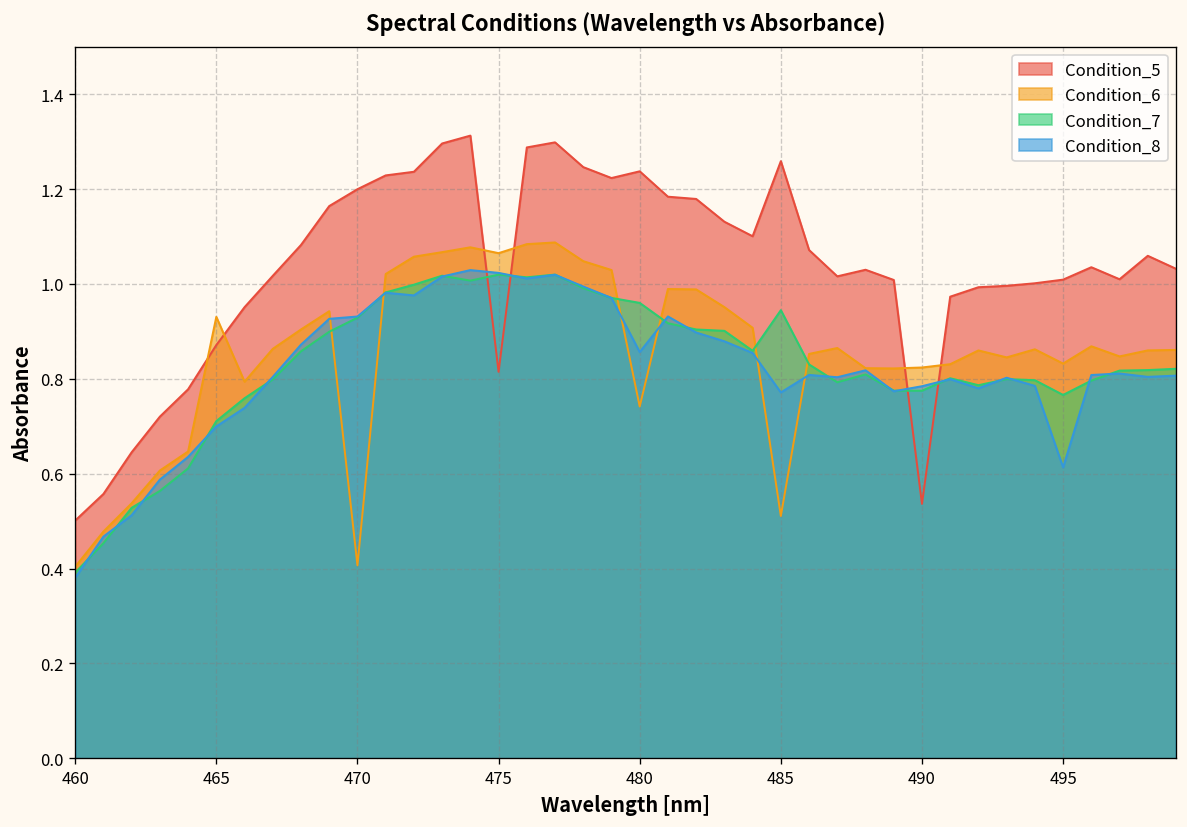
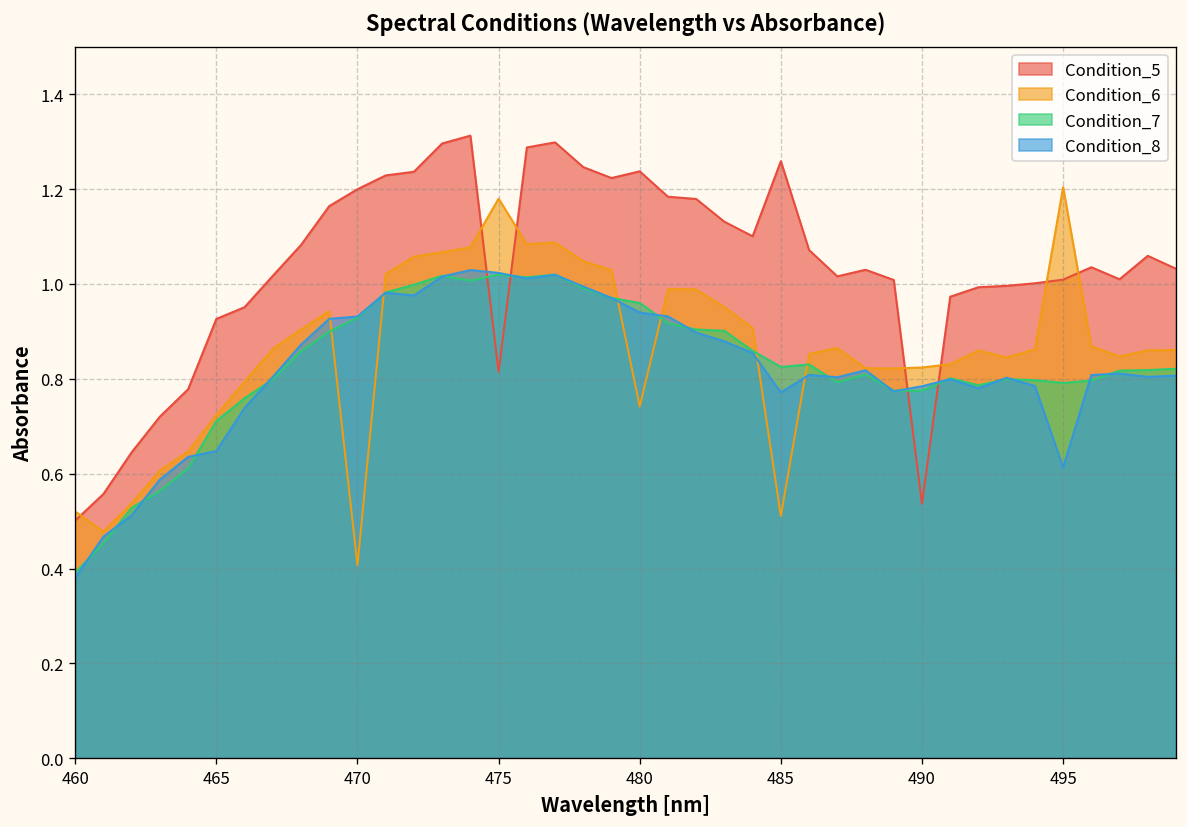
  {
    "Condition_5": {
      "460": 0.50,
-     "465": 0.87,
+     "465": 0.93,
      "470": 1.20,
      "475": 0.81,
      "480": 1.24,
      "485": 1.26,
      "490": 0.54,
      "495": 1.01
    },
    "Condition_6": {
-     "460": 0.40,
-     "465": 0.93,
+     "460": 0.52,
+     "465": 0.72,
      "470": 0.41,
-     "475": 1.06,
+     "475": 1.18,
      "480": 0.74,
      "485": 0.51,
      "490": 0.82,
-     "495": 0.83
+     "495": 1.20
    },
    "Condition_7": {
      "460": 0.39,
      "465": 0.71,
      "480": 0.96,
-     "485": 0.94,
+     "485": 0.83,
      "490": 0.77,
-     "495": 0.77
+     "495": 0.79
    },
    "Condition_8": {
      "460": 0.38,
-     "465": 0.70,
-     "480": 0.86,
+     "465": 0.65,
+     "480": 0.94,
      "485": 0.77,
      "490": 0.78,
      "495": 0.61
    }
  }
